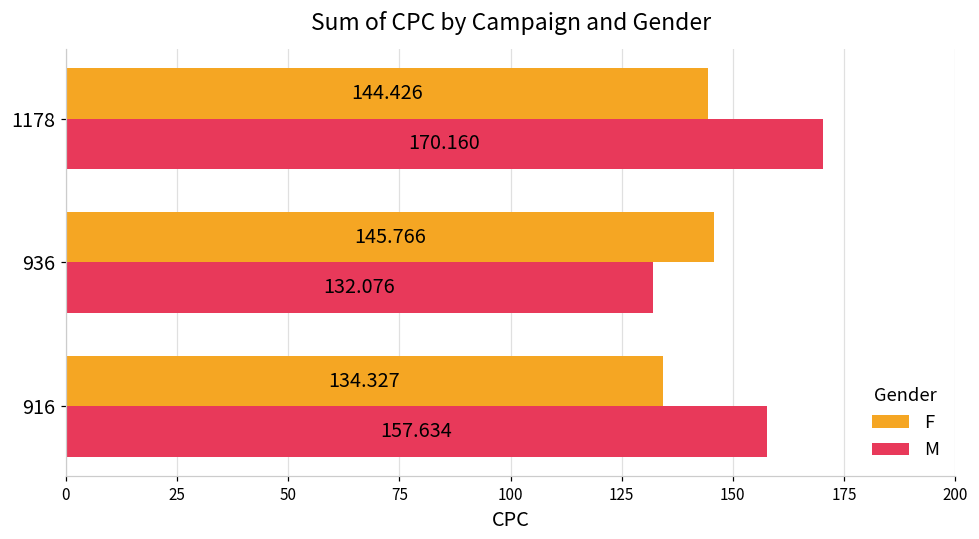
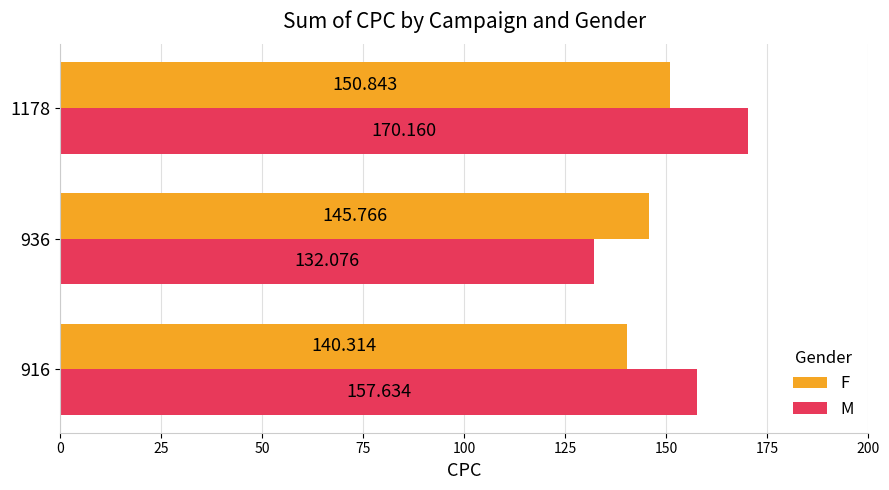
  {
    "F": {
-     "1178": 144.426,
+     "1178": 150.843,
      "936": 145.766,
-     "916": 134.327
+     "916": 140.314
    },
    "M": {
      "1178": 170.160,
      "936": 132.076,
      "916": 157.634
    }
  }
